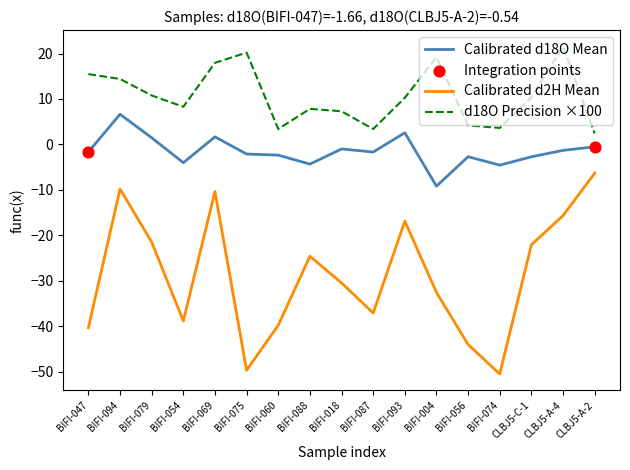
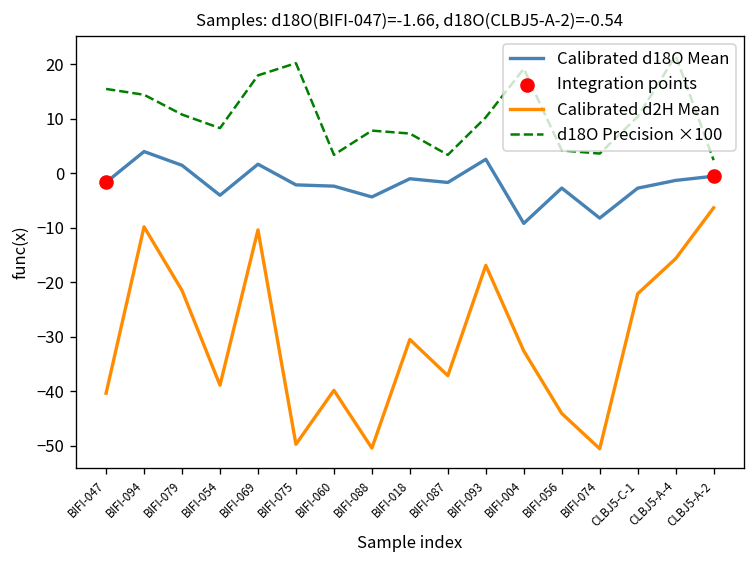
  {
    "Calibrated d18O Mean": {
-     "BIFI-094": 7,
+     "BIFI-094": 4,
      "BIFI-079": 1,
      "BIFI-054": -4,
      "BIFI-069": 2,
      "BIFI-075": -2,
      "BIFI-060": -2,
      "BIFI-088": -4,
      "BIFI-018": -1,
      "BIFI-087": -2,
      "BIFI-093": 3,
      "BIFI-004": -9,
      "BIFI-056": -3,
-     "BIFI-074": -5,
+     "BIFI-074": -8,
      "CLBJ5-C-1": -3,
      "CLBJ5-A-4": -1
    },
    "Calibrated d2H Mean": {
      "BIFI-047": -40,
      "BIFI-094": -10,
      "BIFI-079": -22,
      "BIFI-054": -39,
      "BIFI-069": -10,
      "BIFI-075": -50,
      "BIFI-060": -40,
-     "BIFI-088": -25,
+     "BIFI-088": -50,
      "BIFI-018": -30,
      "BIFI-087": -37,
      "BIFI-093": -17,
      "BIFI-004": -33,
      "BIFI-056": -44,
      "BIFI-074": -51,
      "CLBJ5-C-1": -22,
      "CLBJ5-A-4": -16,
      "CLBJ5-A-2": -6
    },
    "d18O Precision ×100": {
      "BIFI-047": 15,
      "BIFI-094": 14,
      "BIFI-079": 11,
      "BIFI-054": 8,
      "BIFI-069": 18,
      "BIFI-075": 20,
      "BIFI-060": 3,
      "BIFI-088": 8,
      "BIFI-018": 7,
      "BIFI-087": 3,
      "BIFI-093": 10,
      "BIFI-056": 4,
      "BIFI-074": 4,
      "CLBJ5-A-2": 2
    }
  }
